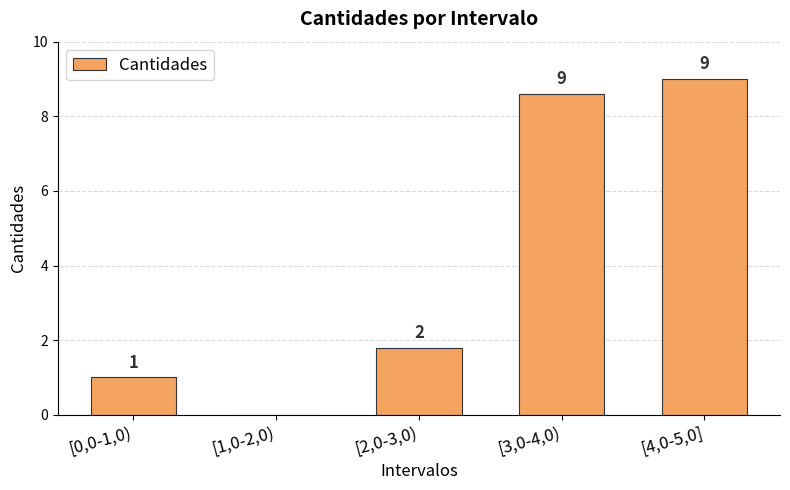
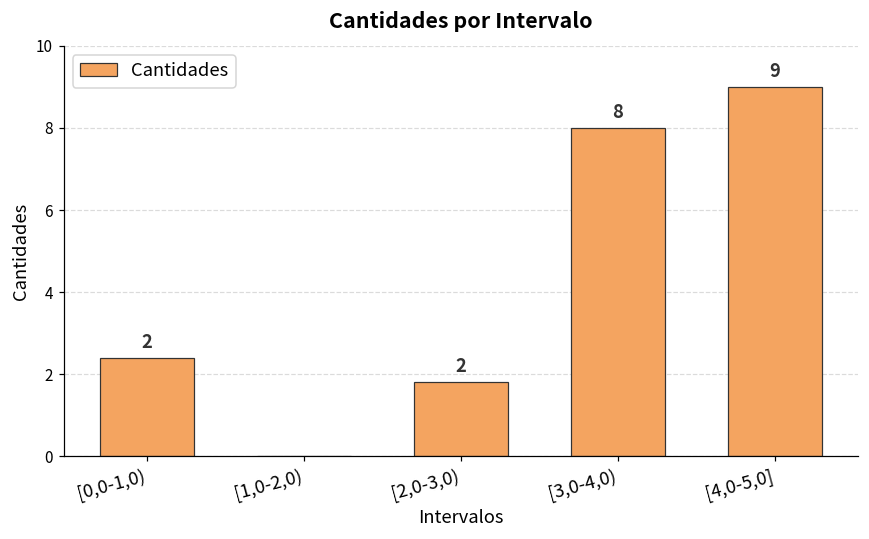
  {
-   "[0,0-1,0)": 1,
+   "[0,0-1,0)": 2,
    "[2,0-3,0)": 2,
-   "[3,0-4,0)": 9,
+   "[3,0-4,0)": 8,
    "[4,0-5,0]": 9
  }
